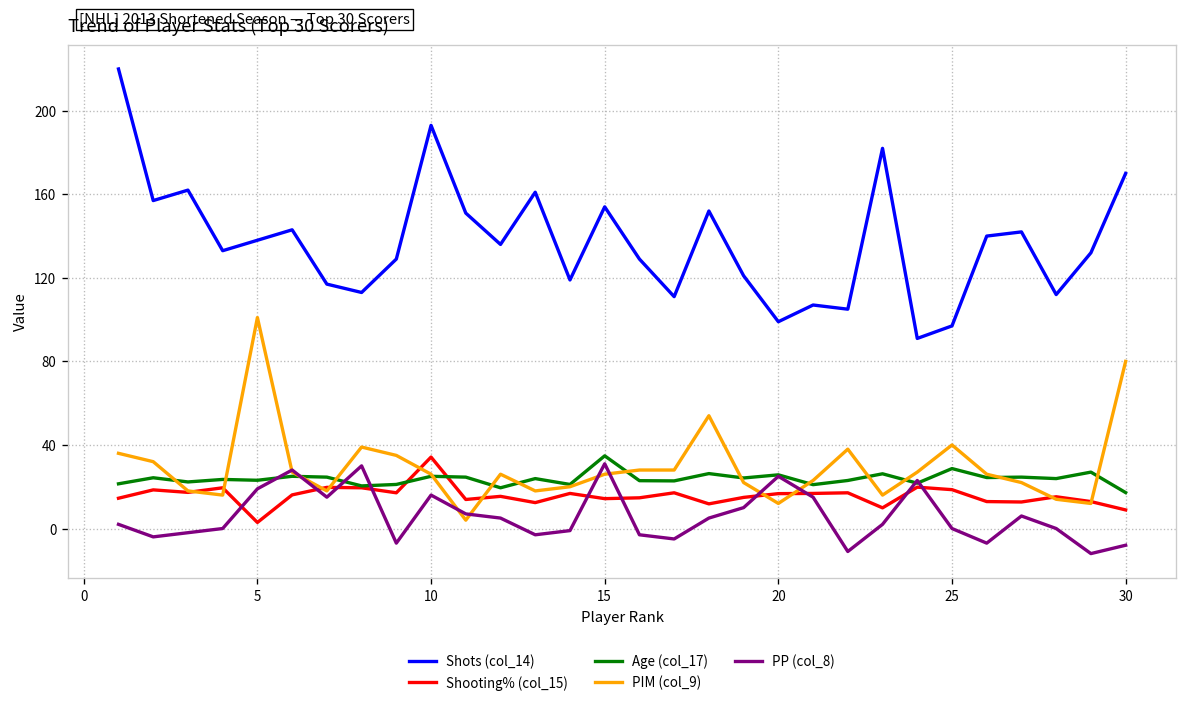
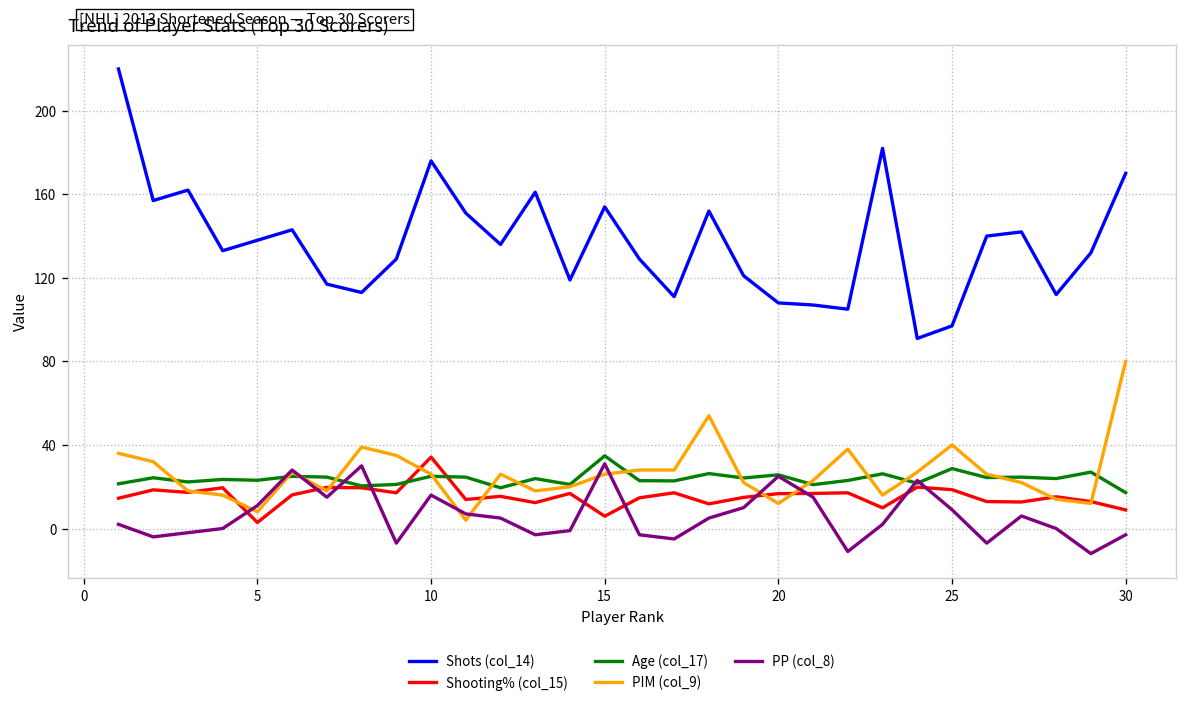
  {
    "Shots (col_14)": {
      "5": 138,
-     "10": 193,
+     "10": 176,
      "15": 154,
-     "20": 99,
+     "20": 108,
      "25": 97,
      "30": 170
    },
    "Shooting% (col_15)": {
      "5": 3,
      "10": 34,
-     "15": 14,
+     "15": 6,
      "20": 17,
      "25": 19,
      "30": 9
    },
    "Age (col_17)": {
      "5": 23,
      "15": 35,
      "25": 29,
      "30": 17
    },
    "PIM (col_9)": {
-     "5": 101,
+     "5": 8,
      "15": 26,
      "20": 12,
      "25": 40,
      "30": 80
    },
    "PP (col_8)": {
-     "5": 19,
+     "5": 11,
      "10": 16,
      "15": 31,
-     "25": 0,
-     "30": -8
+     "25": 9,
+     "30": -3
    }
  }
